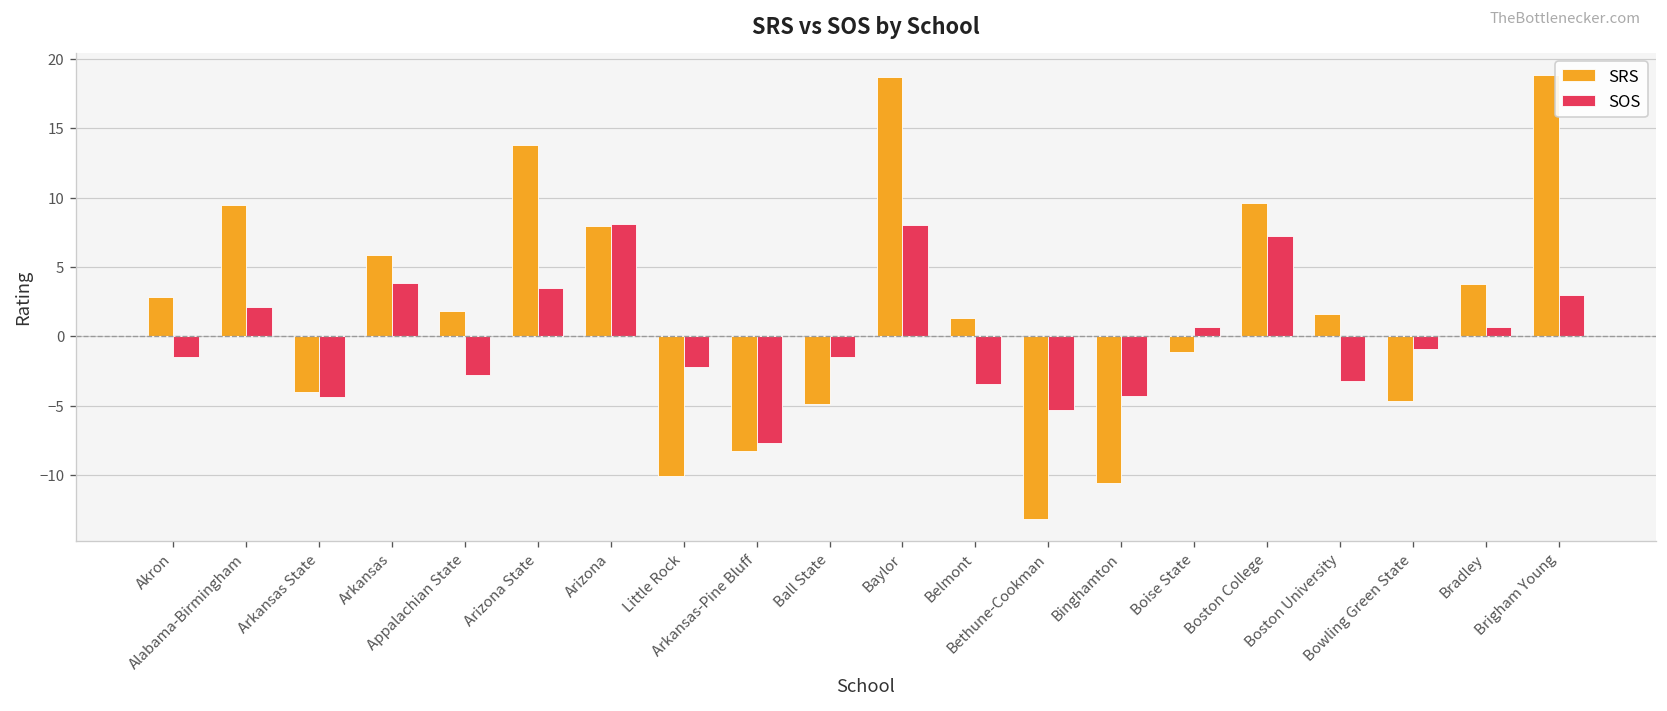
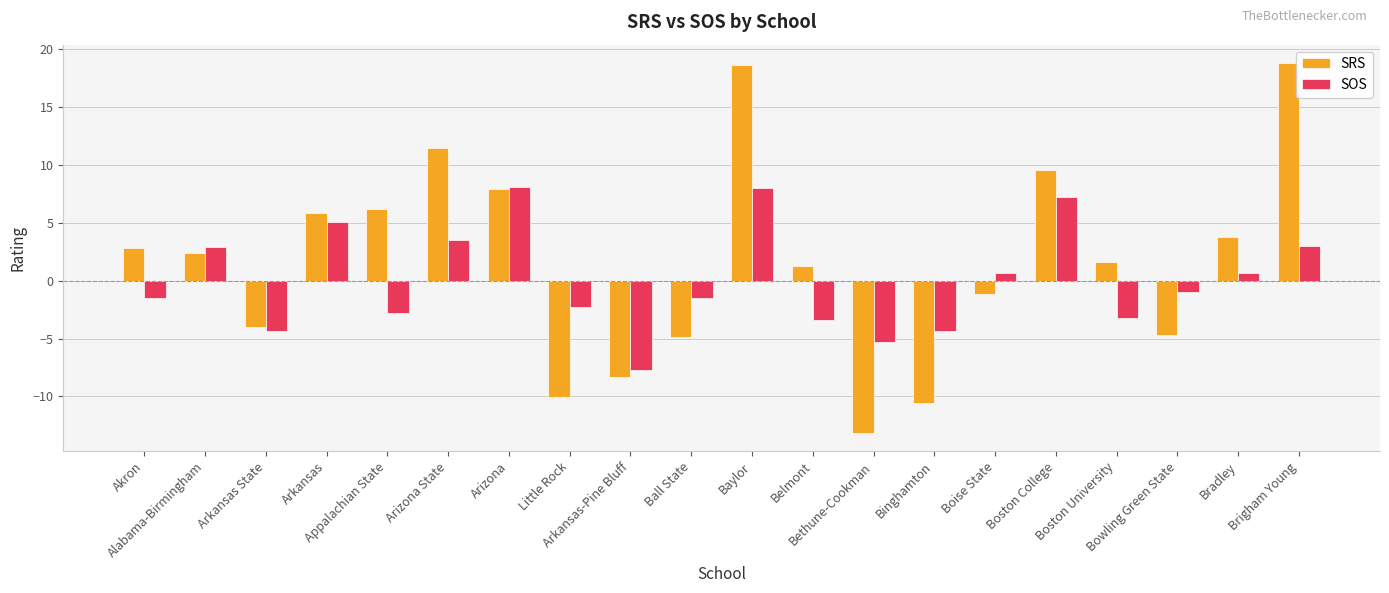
  {
    "SRS": {
      "Akron": 2.8,
-     "Alabama-Birmingham": 9.5,
+     "Alabama-Birmingham": 2.4,
      "Arkansas State": -4.0,
      "Arkansas": 5.9,
-     "Appalachian State": 1.8,
-     "Arizona State": 13.8,
+     "Appalachian State": 6.2,
+     "Arizona State": 11.5,
      "Arizona": 8.0,
      "Little Rock": -10.1,
      "Arkansas-Pine Bluff": -8.3,
      "Ball State": -4.9,
      "Baylor": 18.7,
      "Belmont": 1.3,
      "Bethune-Cookman": -13.1,
      "Binghamton": -10.6,
      "Boise State": -1.1,
      "Boston College": 9.6,
      "Boston University": 1.6,
      "Bowling Green State": -4.7,
      "Bradley": 3.7,
      "Brigham Young": 18.8
    },
    "SOS": {
      "Akron": -1.5,
-     "Alabama-Birmingham": 2.1,
+     "Alabama-Birmingham": 2.9,
      "Arkansas State": -4.4,
-     "Arkansas": 3.8,
+     "Arkansas": 5.1,
      "Appalachian State": -2.8,
      "Arizona State": 3.5,
      "Arizona": 8.1,
      "Little Rock": -2.2,
      "Arkansas-Pine Bluff": -7.7,
      "Ball State": -1.5,
      "Baylor": 8.0,
      "Belmont": -3.4,
      "Bethune-Cookman": -5.3,
      "Binghamton": -4.3,
      "Boise State": 0.7,
      "Boston College": 7.2,
      "Boston University": -3.2,
      "Bowling Green State": -0.9,
      "Bradley": 0.7,
      "Brigham Young": 3.0
    }
  }
